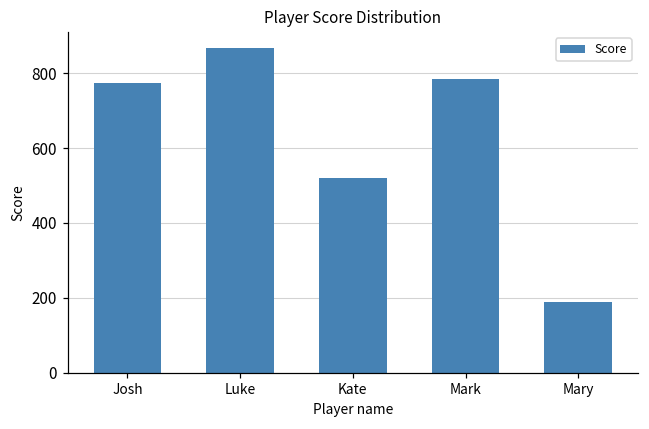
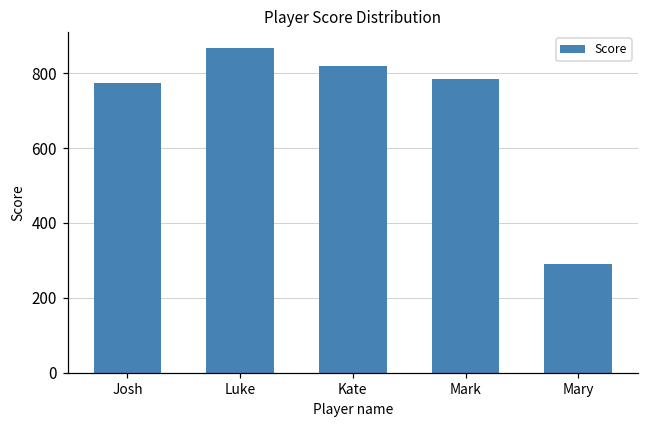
  {
    "Josh": 770,
    "Luke": 870,
-   "Kate": 520,
+   "Kate": 820,
    "Mark": 780,
-   "Mary": 190
+   "Mary": 290
  }
